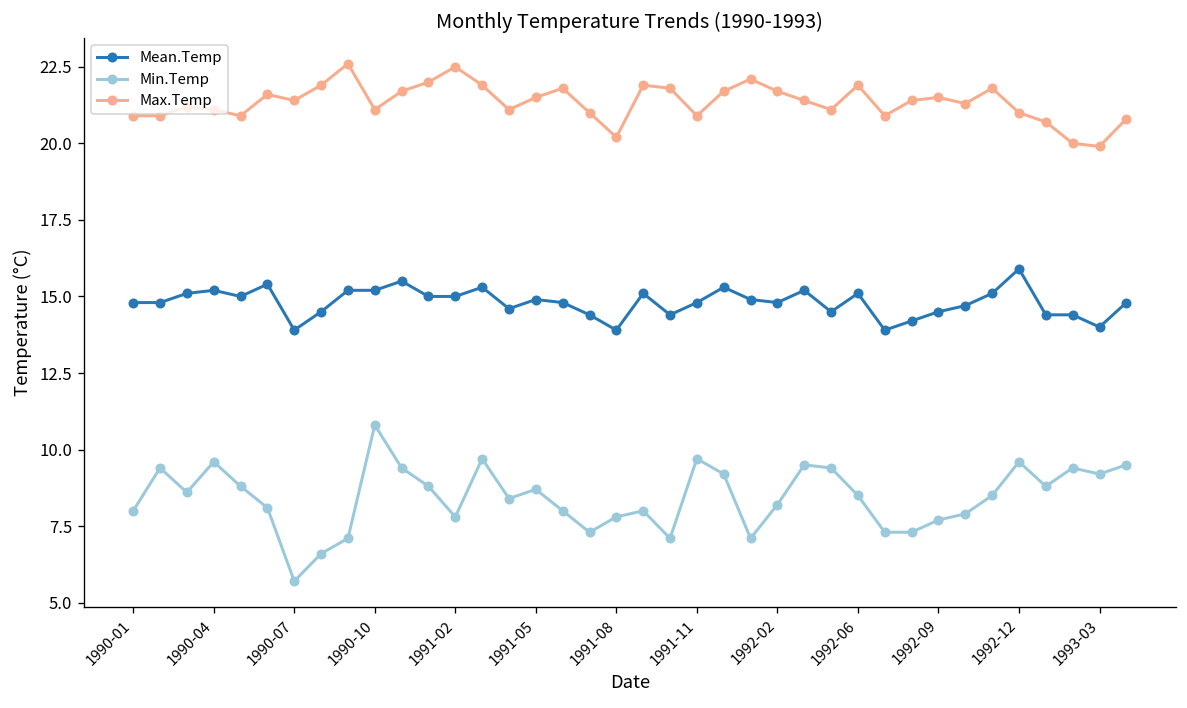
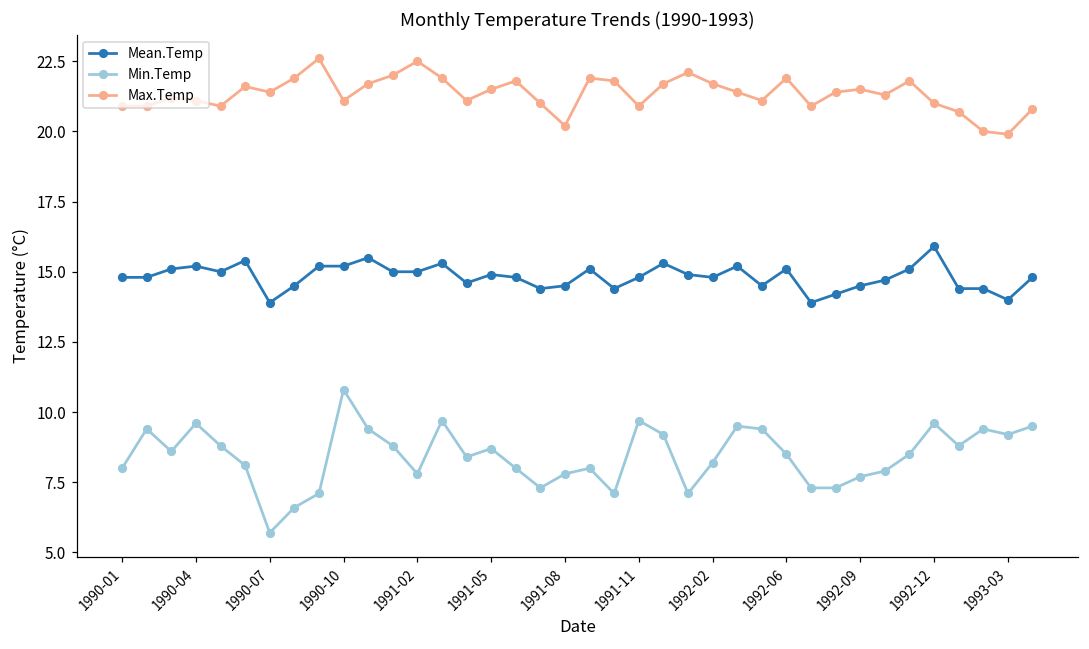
  {
    "Mean.Temp": {
      "1990-01": 14.8,
      "1990-04": 15.2,
      "1990-07": 13.9,
      "1990-10": 15.2,
      "1991-02": 15.0,
      "1991-05": 14.9,
-     "1991-08": 13.9,
+     "1991-08": 14.5,
      "1991-11": 14.8,
      "1992-02": 14.8,
      "1992-06": 15.1,
      "1992-09": 14.5,
      "1992-12": 15.9,
      "1993-03": 14.0
    },
    "Min.Temp": {
      "1990-01": 8.0,
      "1990-04": 9.6,
      "1990-07": 5.7,
      "1990-10": 10.8,
      "1991-02": 7.8,
      "1991-05": 8.7,
      "1991-08": 7.8,
      "1991-11": 9.7,
      "1992-02": 8.2,
      "1992-06": 8.5,
      "1992-09": 7.7,
      "1992-12": 9.6,
      "1993-03": 9.2
    },
    "Max.Temp": {
      "1990-07": 21.4,
      "1990-10": 21.1,
      "1991-02": 22.5,
      "1991-05": 21.5,
      "1991-08": 20.2,
      "1991-11": 20.9,
      "1992-02": 21.7,
      "1992-06": 21.9,
      "1992-09": 21.5,
      "1992-12": 21.0,
      "1993-03": 19.9
    }
  }
